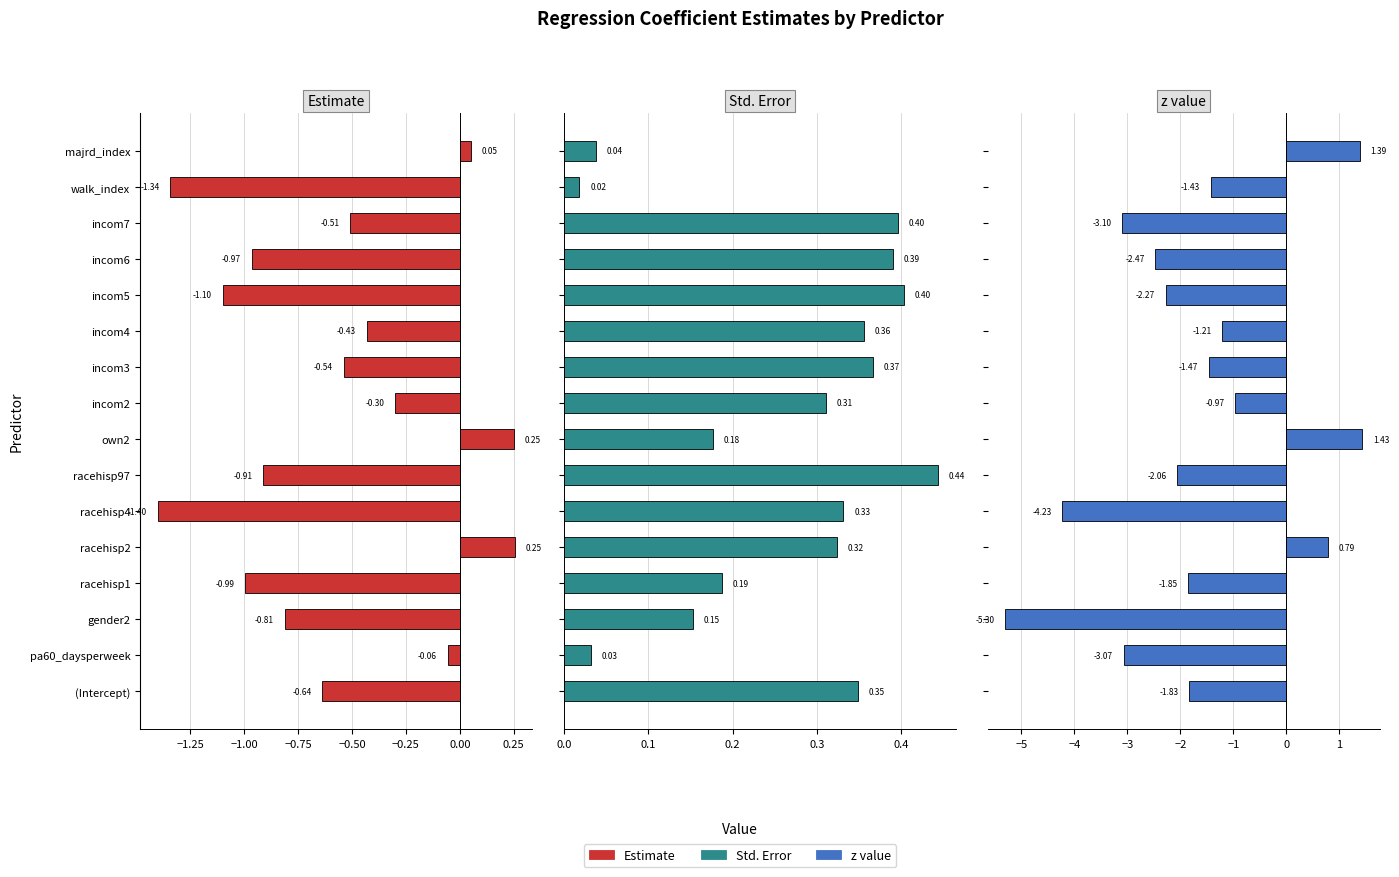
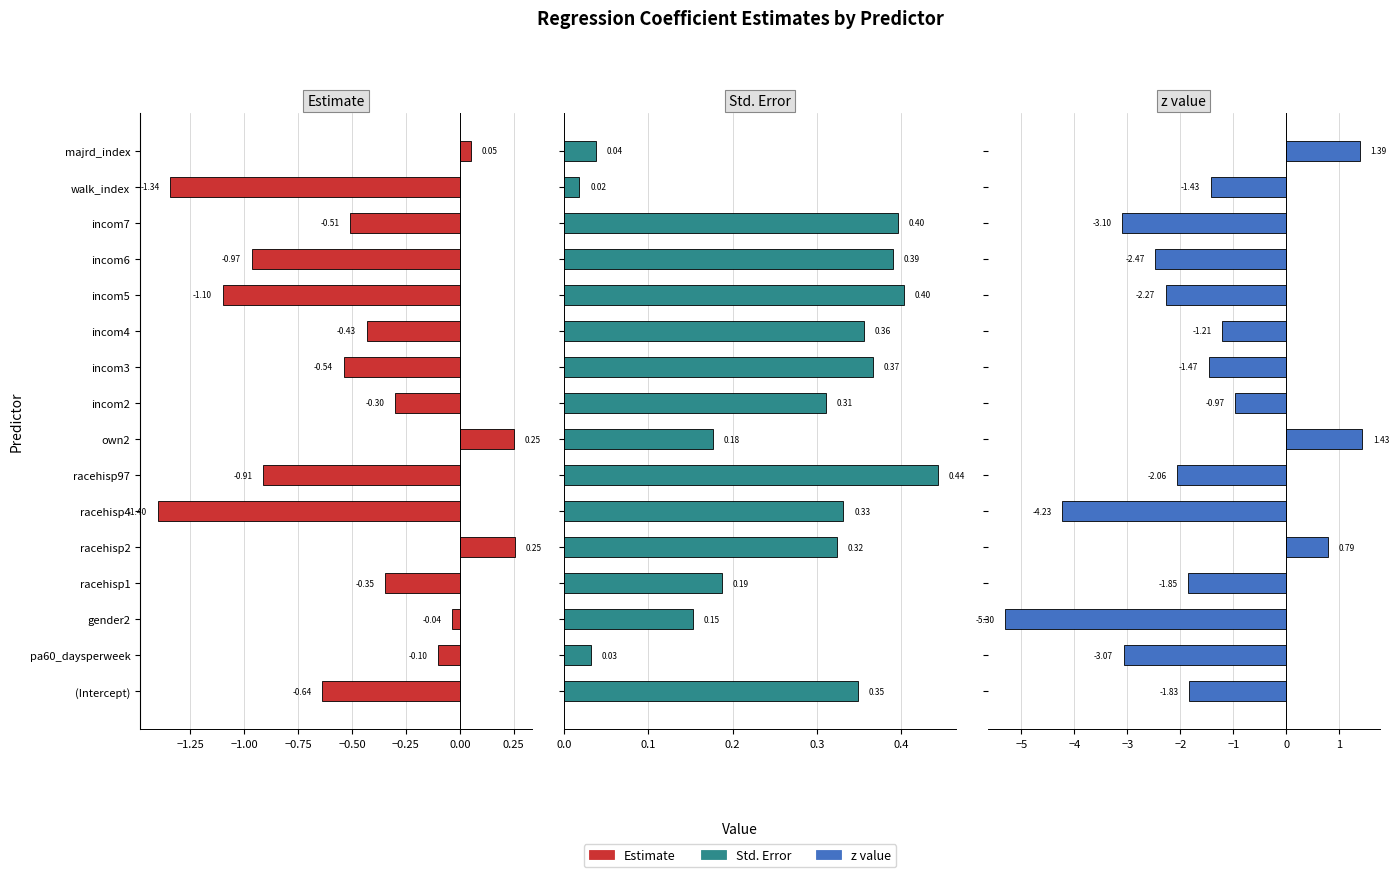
  {
    "Estimate": {
      "majrd_index": 0.05,
      "walk_index": -1.34,
      "incom7": -0.51,
      "incom6": -0.97,
      "incom5": -1.10,
      "incom4": -0.43,
      "incom3": -0.54,
      "incom2": -0.30,
      "own2": 0.25,
      "racehisp97": -0.91,
      "racehisp4": -1.40,
      "racehisp2": 0.25,
-     "racehisp1": -0.99,
-     "gender2": -0.81,
-     "pa60_daysperweek": -0.06,
+     "racehisp1": -0.35,
+     "gender2": -0.04,
+     "pa60_daysperweek": -0.10,
      "(Intercept)": -0.64
    }
  }
